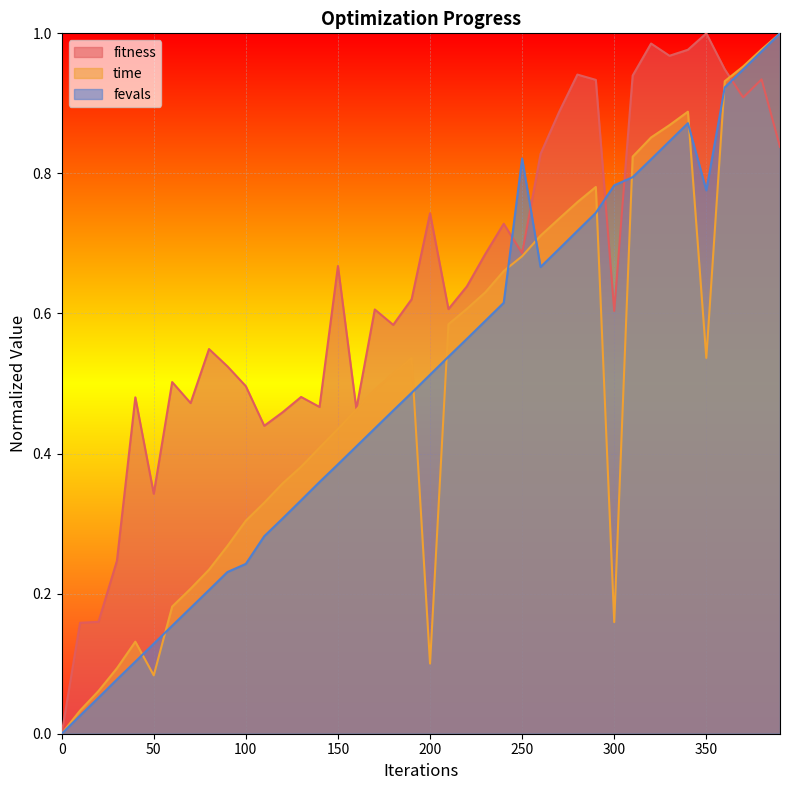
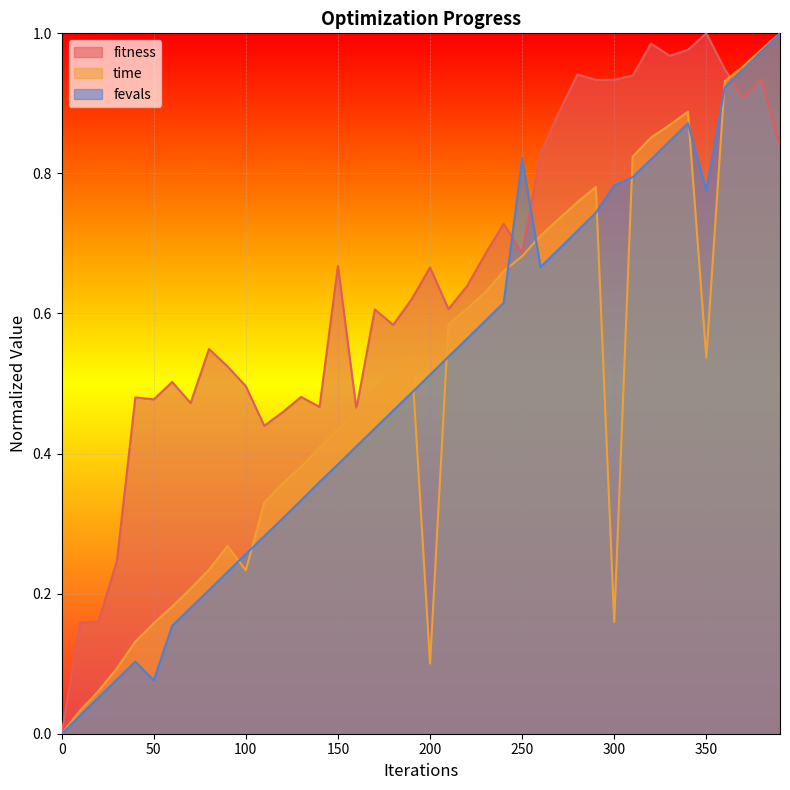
  {
    "fitness": {
-     "50": 0.34,
+     "50": 0.48,
      "100": 0.50,
      "150": 0.67,
-     "200": 0.74,
+     "200": 0.67,
      "250": 0.69,
-     "300": 0.60,
+     "300": 0.93,
      "350": 1.00
    },
    "time": {
-     "50": 0.08,
-     "100": 0.30,
+     "50": 0.16,
+     "100": 0.23,
      "150": 0.44,
      "200": 0.10,
      "250": 0.68,
      "300": 0.16,
      "350": 0.54
    },
    "fevals": {
-     "50": 0.13,
-     "100": 0.24,
+     "50": 0.08,
+     "100": 0.26,
      "150": 0.38,
      "200": 0.51,
      "250": 0.82,
      "300": 0.78,
      "350": 0.78
    }
  }
